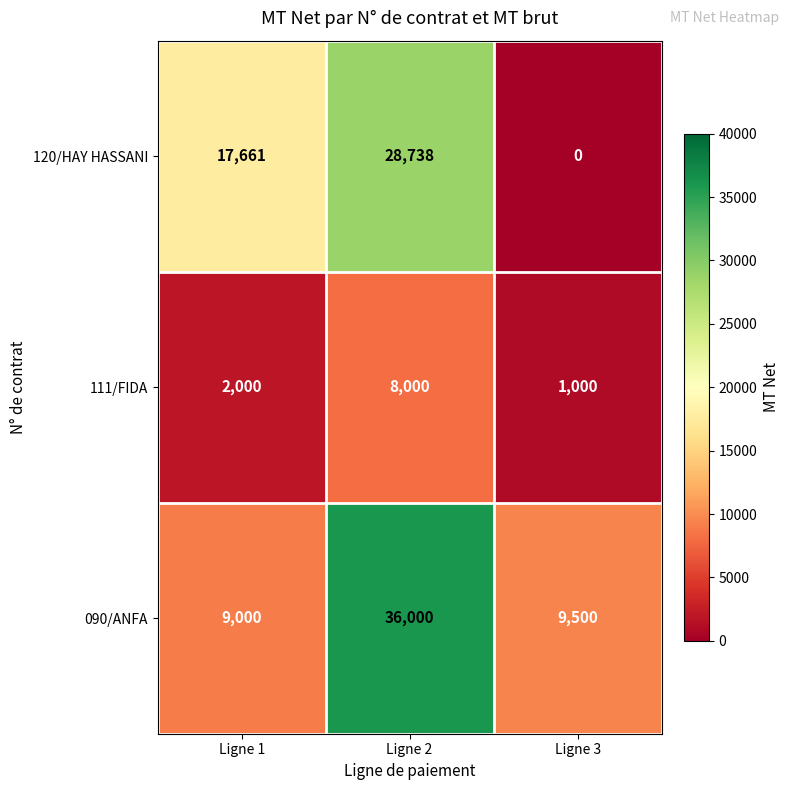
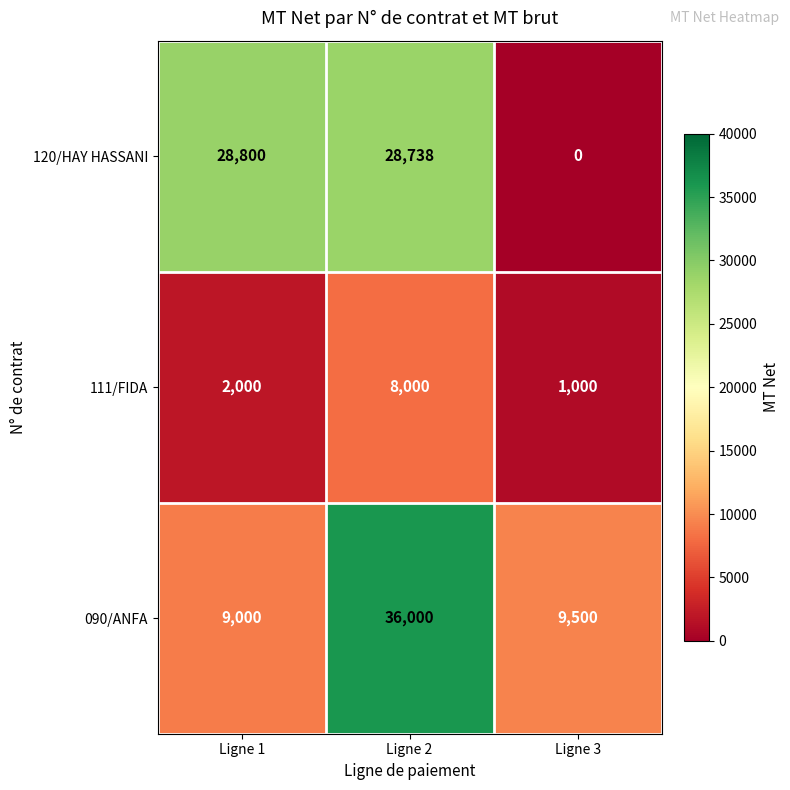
  {
    "120/HAY HASSANI": {
-     "Ligne 1": "17,661",
+     "Ligne 1": "28,800",
      "Ligne 2": "28,738",
      "Ligne 3": "0"
    },
    "111/FIDA": {
      "Ligne 1": "2,000",
      "Ligne 2": "8,000",
      "Ligne 3": "1,000"
    },
    "090/ANFA": {
      "Ligne 1": "9,000",
      "Ligne 2": "36,000",
      "Ligne 3": "9,500"
    }
  }
